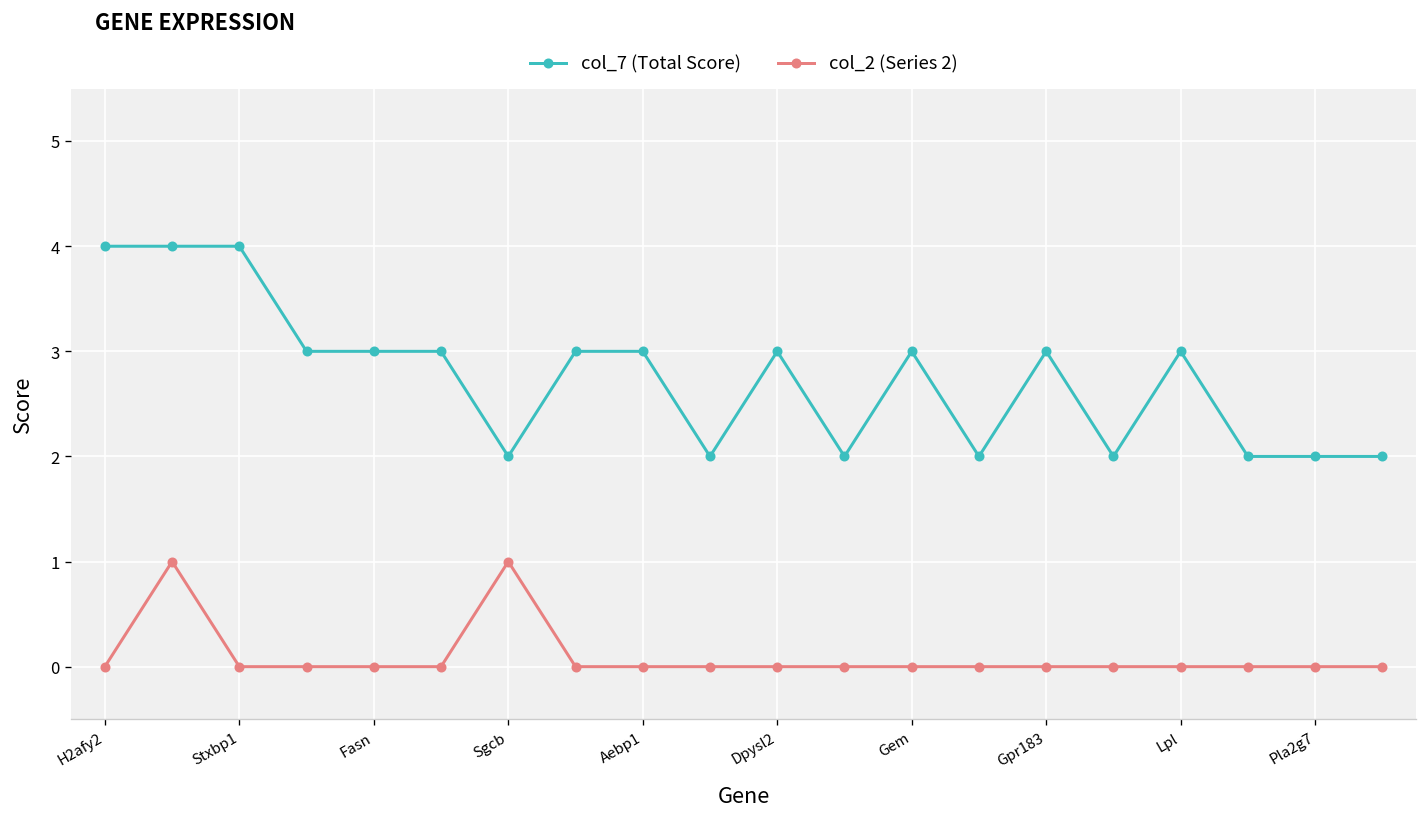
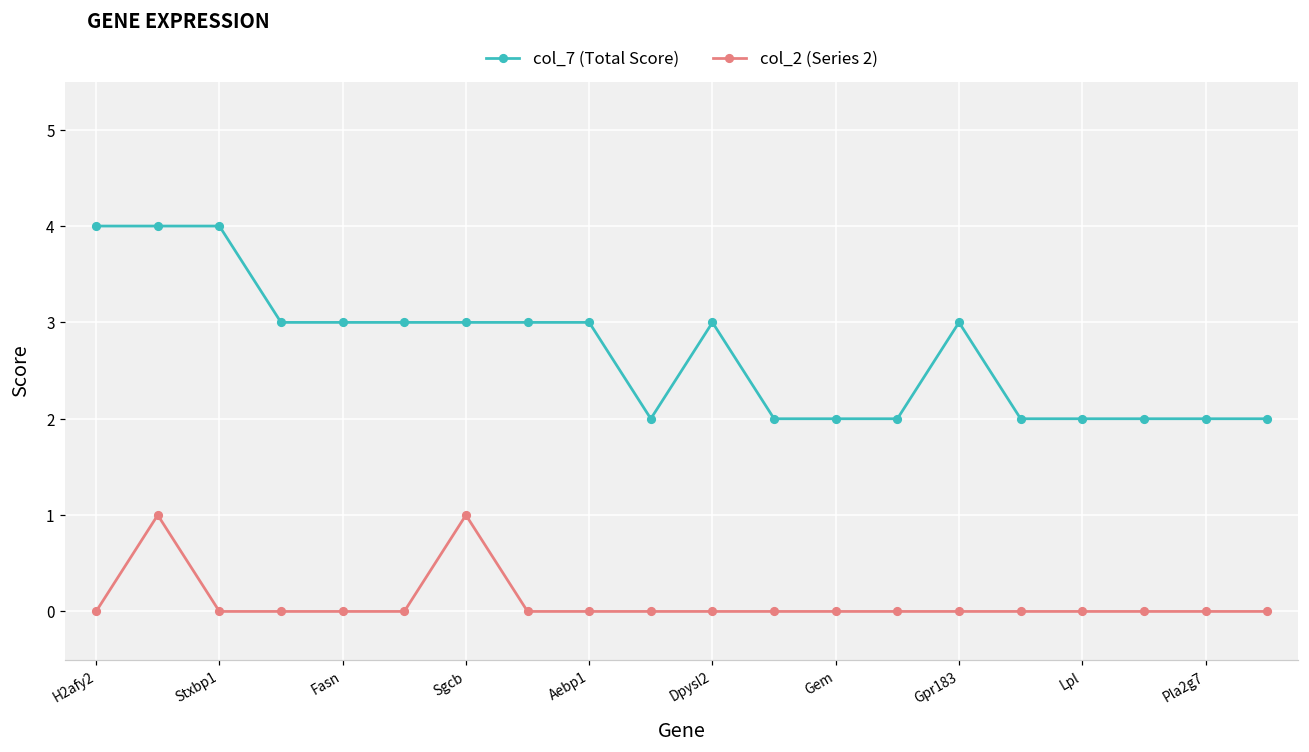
  {
    "col_7 (Total Score)": {
      "H2afy2": 4,
      "Stxbp1": 4,
      "Fasn": 3,
-     "Sgcb": 2,
+     "Sgcb": 3,
      "Aebp1": 3,
      "Dpysl2": 3,
-     "Gem": 3,
+     "Gem": 2,
      "Gpr183": 3,
-     "Lpl": 3,
+     "Lpl": 2,
      "Pla2g7": 2
    },
    "col_2 (Series 2)": {
      "H2afy2": 0,
      "Stxbp1": 0,
      "Fasn": 0,
      "Sgcb": 1,
      "Aebp1": 0,
      "Dpysl2": 0,
      "Gem": 0,
      "Gpr183": 0,
      "Lpl": 0,
      "Pla2g7": 0
    }
  }
